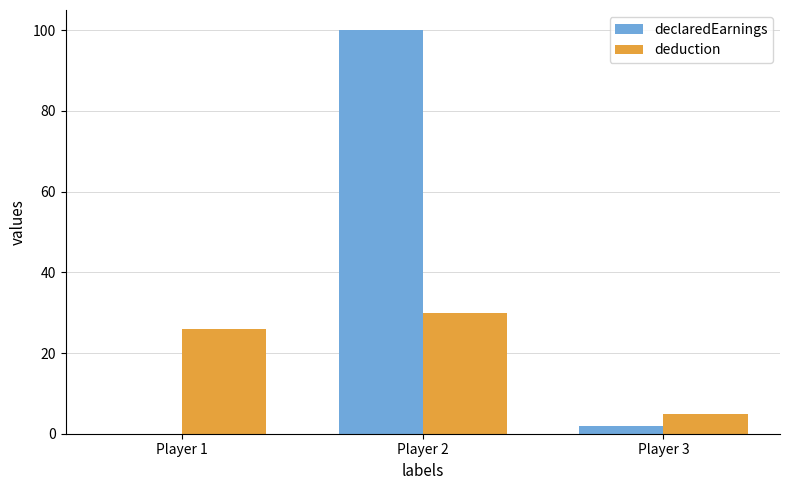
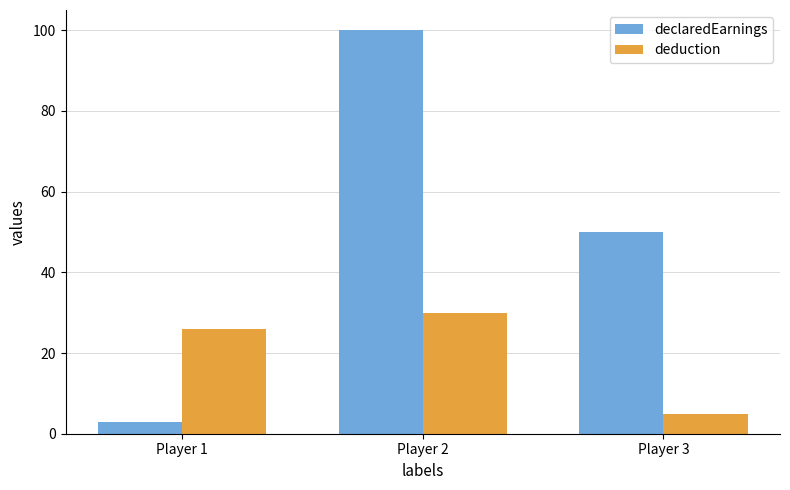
  {
    "declaredEarnings": {
-     "Player 1": 0,
+     "Player 1": 3,
      "Player 2": 100,
-     "Player 3": 2
+     "Player 3": 50
    },
    "deduction": {
      "Player 1": 26,
      "Player 2": 30,
      "Player 3": 5
    }
  }
